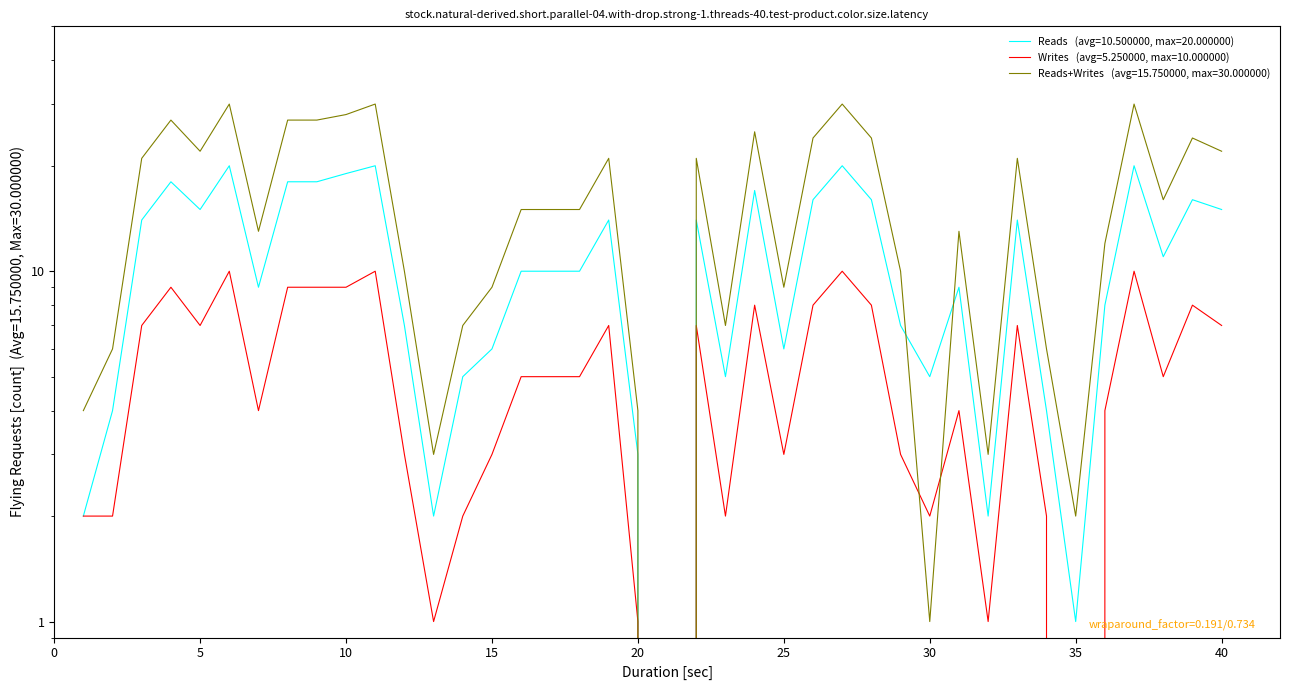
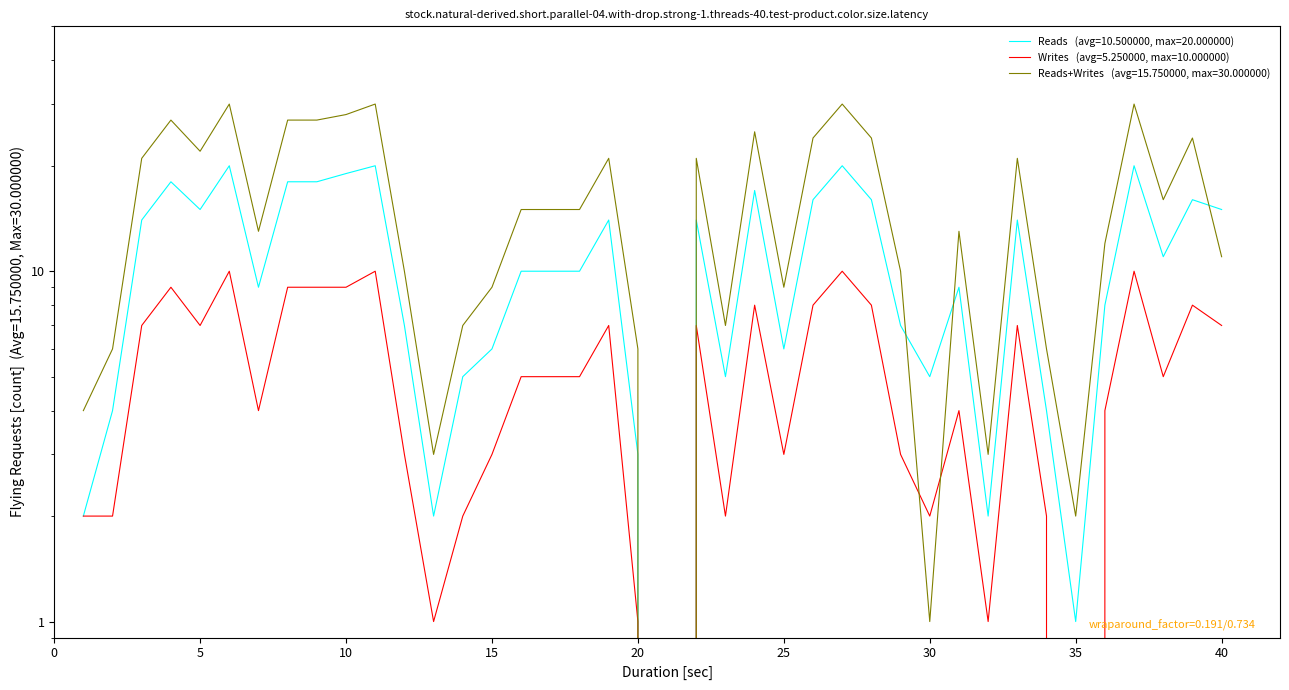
  {
    "Reads (avg=10.500000, max=20.000000)": {
      "5": 15,
      "10": 19,
      "15": 6,
      "20": 3,
      "25": 6,
      "30": 5,
      "40": 15
    },
    "Writes (avg=5.250000, max=10.000000)": {
      "5": 7,
      "10": 9,
      "15": 3,
      "20": 1,
      "25": 3,
      "30": 2,
      "40": 7
    },
    "Reads+Writes (avg=15.750000, max=30.000000)": {
      "5": 22,
      "10": 28,
      "15": 9,
-     "20": 4,
+     "20": 6,
      "25": 9,
      "30": 1,
      "35": 2,
-     "40": 22
+     "40": 11
    }
  }
